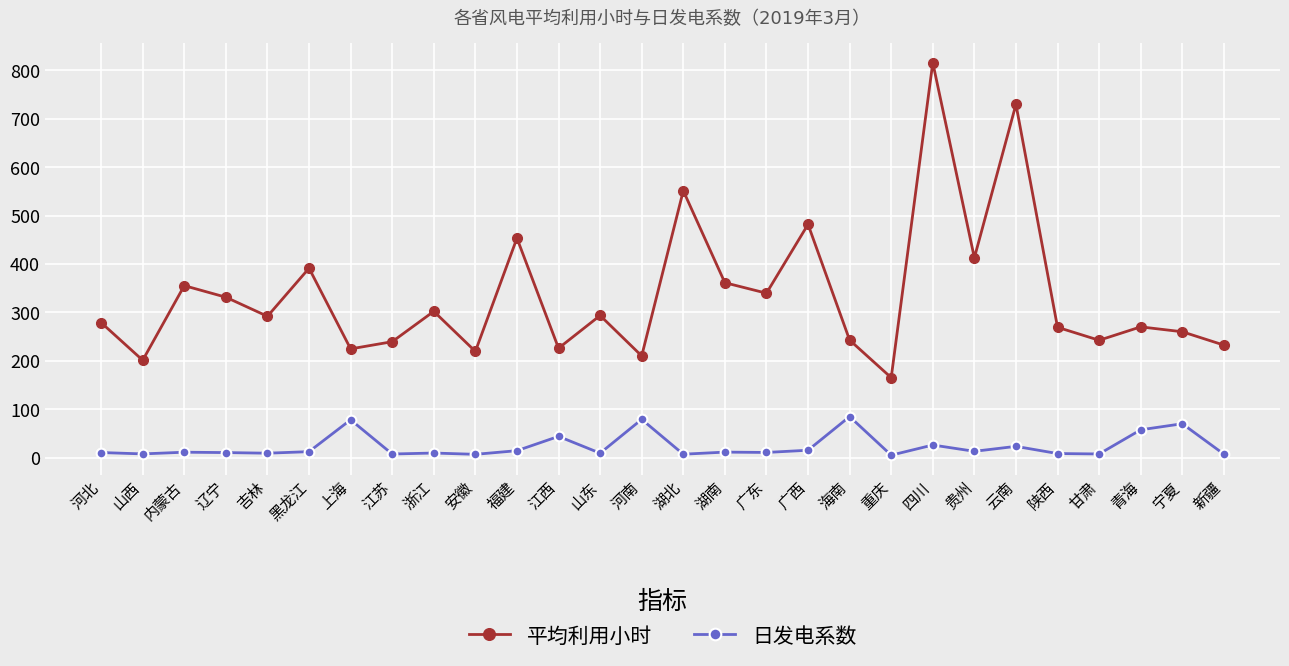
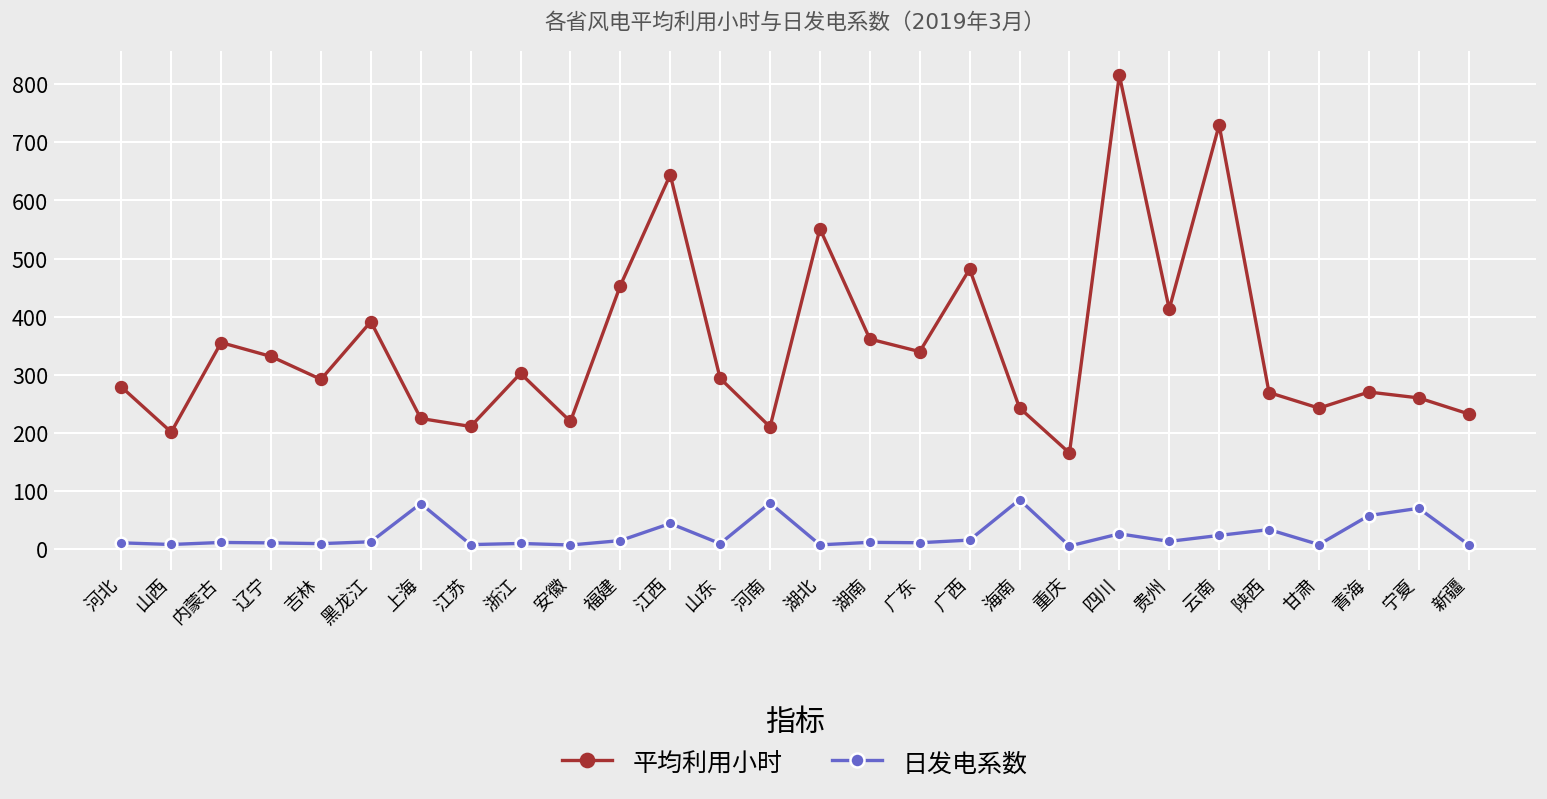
  {
    "平均利用小时": {
      "河北": 280,
      "山西": 200,
      "内蒙古": 360,
      "辽宁": 330,
      "吉林": 290,
      "黑龙江": 390,
      "上海": 220,
-     "江苏": 240,
+     "江苏": 210,
      "浙江": 300,
      "安徽": 220,
      "福建": 450,
-     "江西": 230,
+     "江西": 640,
      "山东": 290,
      "河南": 210,
      "湖北": 550,
      "湖南": 360,
      "广东": 340,
      "广西": 480,
      "海南": 240,
      "重庆": 170,
      "四川": 820,
      "贵州": 410,
      "云南": 730,
      "陕西": 270,
      "甘肃": 240,
      "青海": 270,
      "宁夏": 260,
      "新疆": 230
    },
    "日发电系数": {
      "河北": 10,
      "山西": 10,
      "内蒙古": 10,
      "辽宁": 10,
      "吉林": 10,
      "黑龙江": 10,
      "上海": 80,
      "江苏": 10,
      "浙江": 10,
      "安徽": 10,
      "福建": 10,
      "江西": 40,
      "山东": 10,
      "河南": 80,
      "湖北": 10,
      "湖南": 10,
      "广东": 10,
      "广西": 20,
      "海南": 90,
      "重庆": 10,
      "四川": 30,
      "贵州": 10,
      "云南": 20,
-     "陕西": 10,
+     "陕西": 30,
      "甘肃": 10,
      "青海": 60,
      "宁夏": 70,
      "新疆": 10
    }
  }
